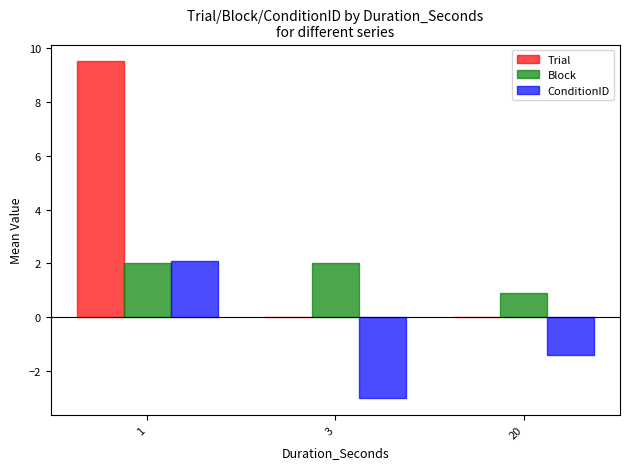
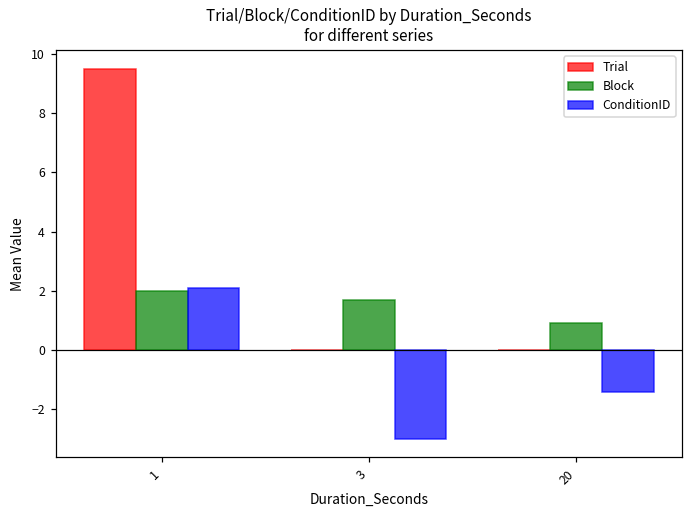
  {
    "Trial": {
      "1": 9.5,
      "3": 0.0,
      "20": 0.0
    },
    "Block": {
      "1": 2.0,
-     "3": 2.0,
+     "3": 1.7,
      "20": 0.9
    },
    "ConditionID": {
      "1": 2.1,
      "3": -3.0,
      "20": -1.4
    }
  }
